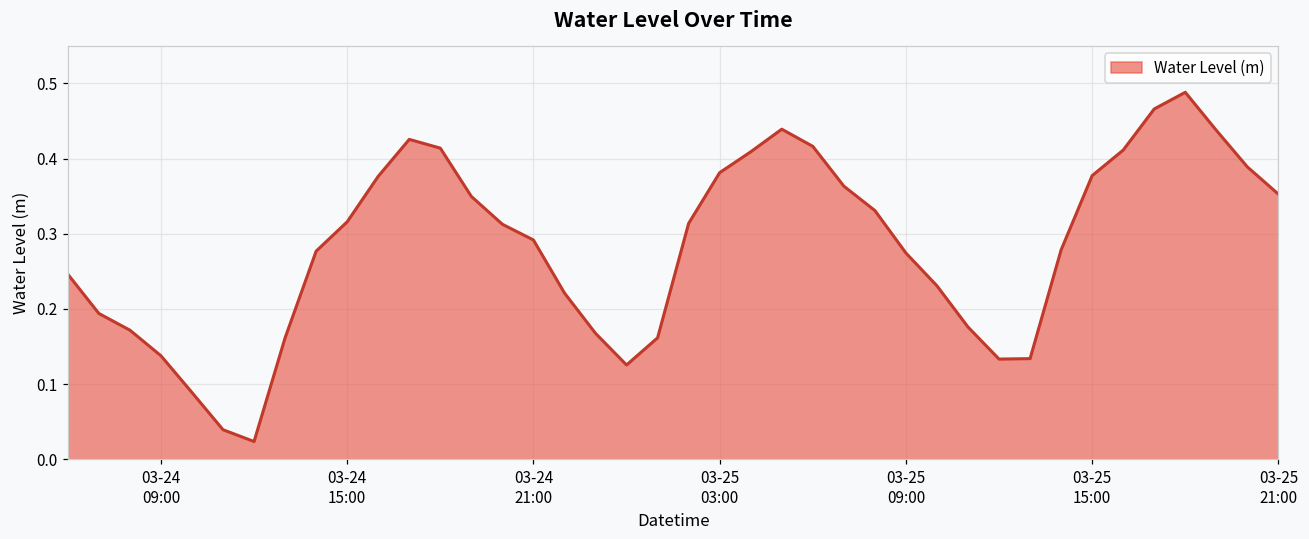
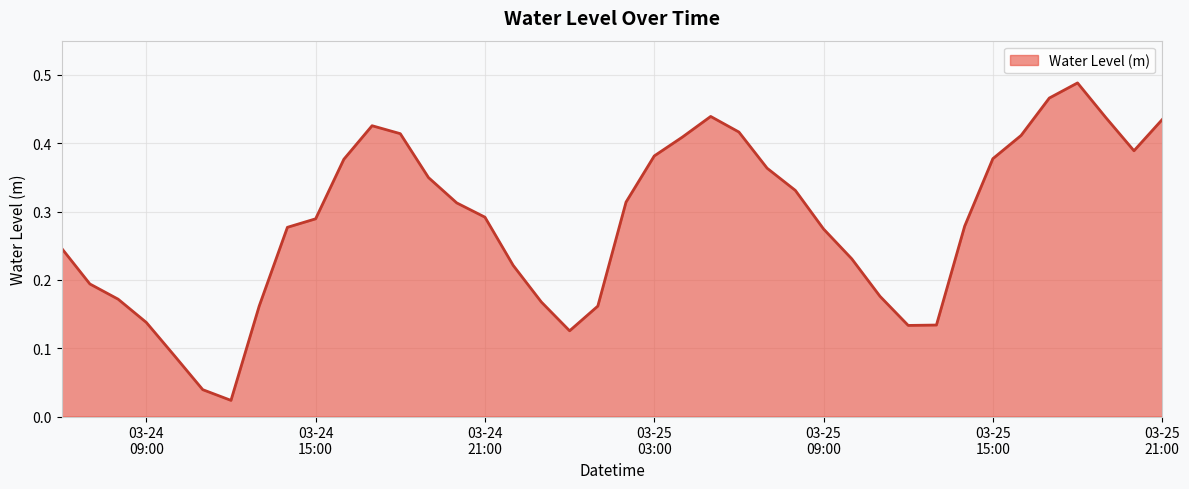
  {
    "03-24 09:00": 0.14,
-   "03-24 15:00": 0.32,
+   "03-24 15:00": 0.29,
    "03-24 21:00": 0.29,
    "03-25 03:00": 0.38,
    "03-25 09:00": 0.27,
    "03-25 15:00": 0.38,
-   "03-25 21:00": 0.35
+   "03-25 21:00": 0.43
  }
